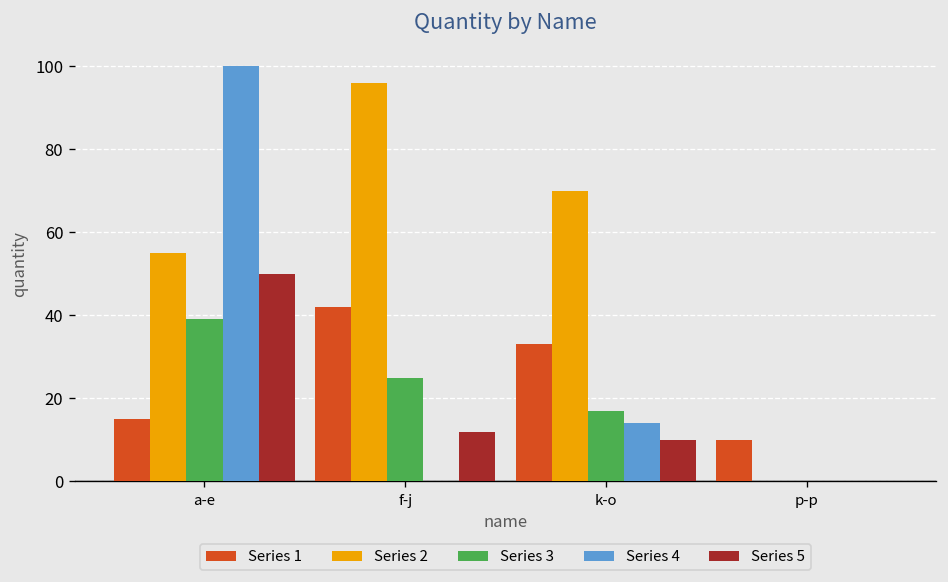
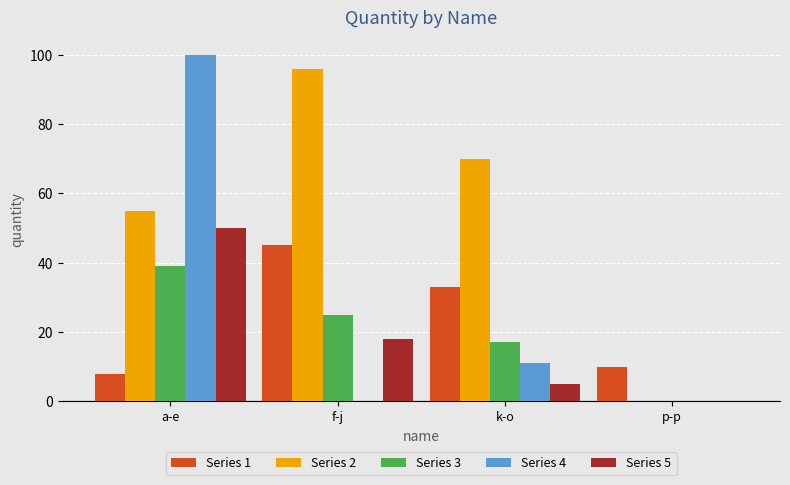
  {
    "Series 1": {
-     "a-e": 15,
-     "f-j": 42,
+     "a-e": 8,
+     "f-j": 45,
      "k-o": 33,
      "p-p": 10
    },
    "Series 2": {
      "a-e": 55,
      "f-j": 96,
      "k-o": 70,
      "p-p": 0
    },
    "Series 3": {
      "a-e": 39,
      "f-j": 25,
      "k-o": 17,
      "p-p": 0
    },
    "Series 4": {
      "a-e": 100,
      "f-j": 0,
-     "k-o": 14,
+     "k-o": 11,
      "p-p": 0
    },
    "Series 5": {
      "a-e": 50,
-     "f-j": 12,
-     "k-o": 10,
+     "f-j": 18,
+     "k-o": 5,
      "p-p": 0
    }
  }
